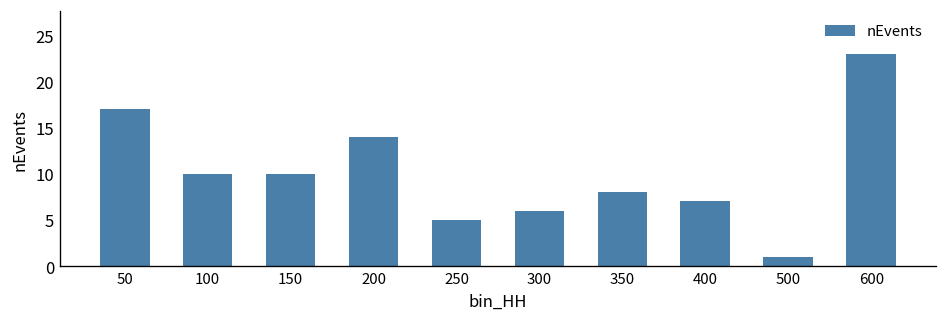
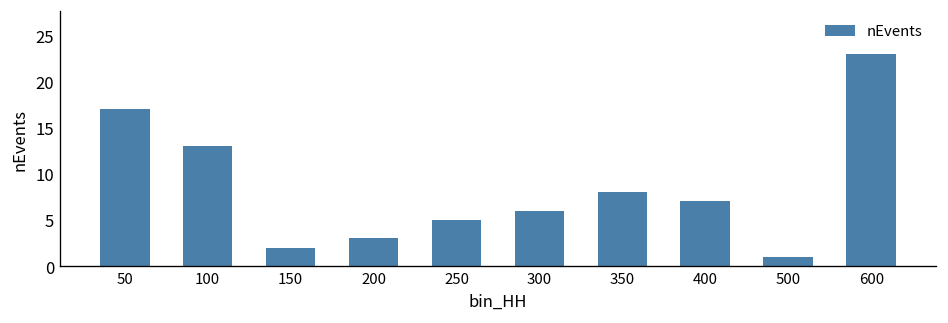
  {
    "50": 17,
-   "100": 10,
-   "150": 10,
-   "200": 14,
+   "100": 13,
+   "150": 2,
+   "200": 3,
    "250": 5,
    "300": 6,
    "350": 8,
    "400": 7,
    "500": 1,
    "600": 23
  }
